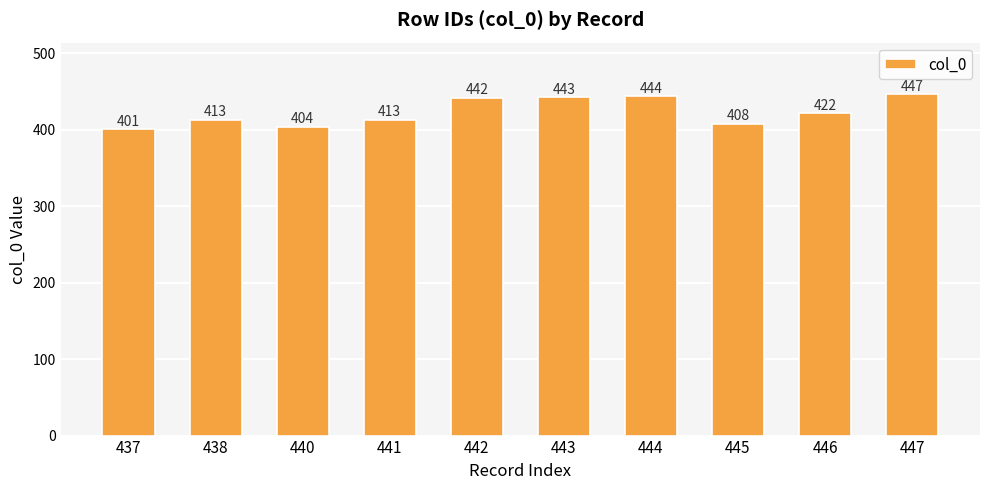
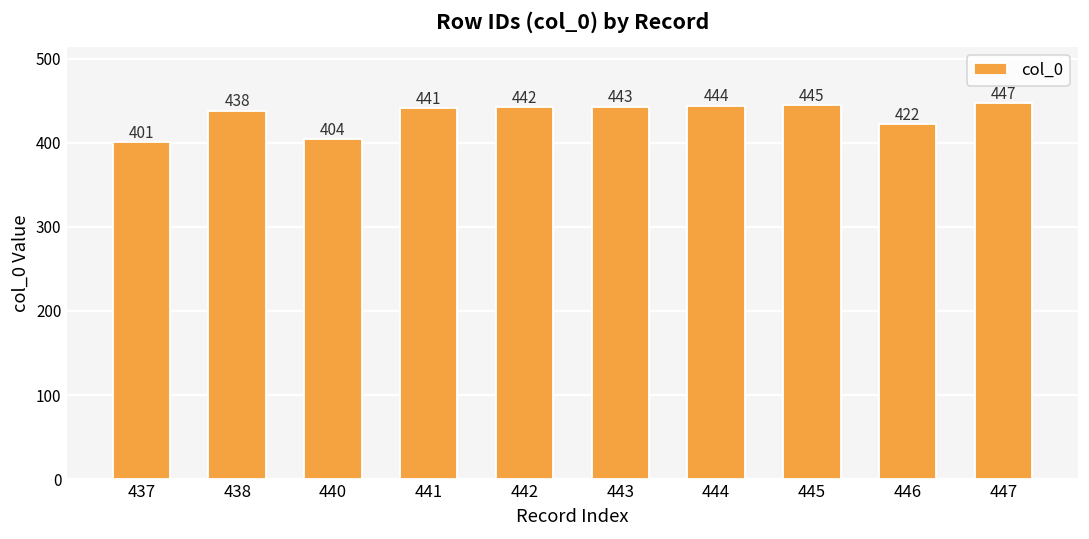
  {
    "437": 401,
-   "438": 413,
+   "438": 438,
    "440": 404,
-   "441": 413,
+   "441": 441,
    "442": 442,
    "443": 443,
    "444": 444,
-   "445": 408,
+   "445": 445,
    "446": 422,
    "447": 447
  }
